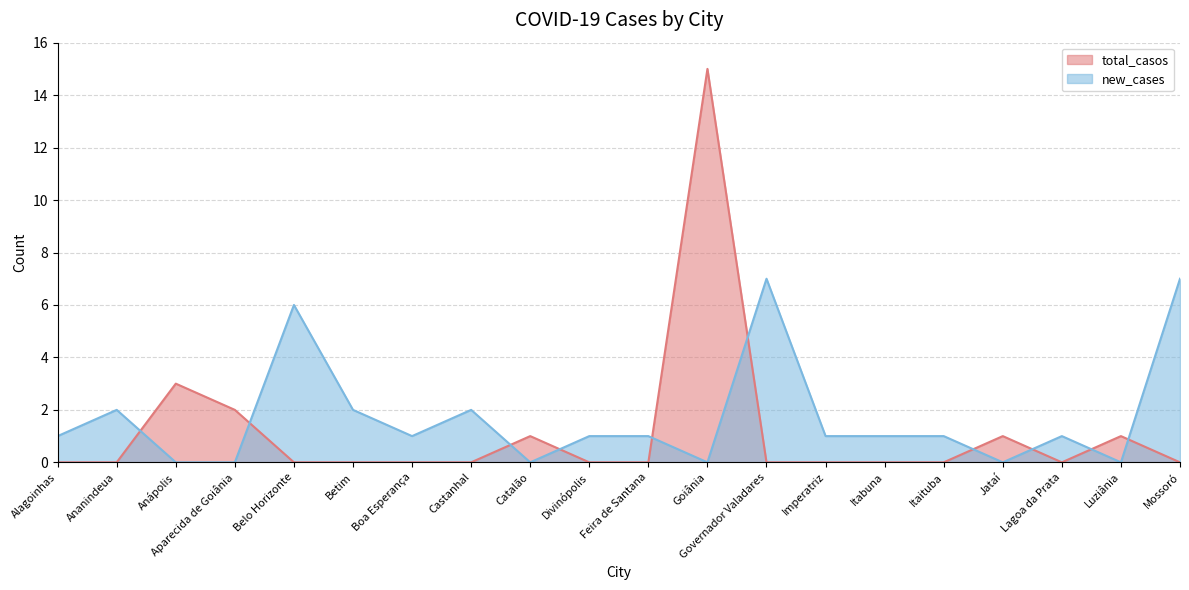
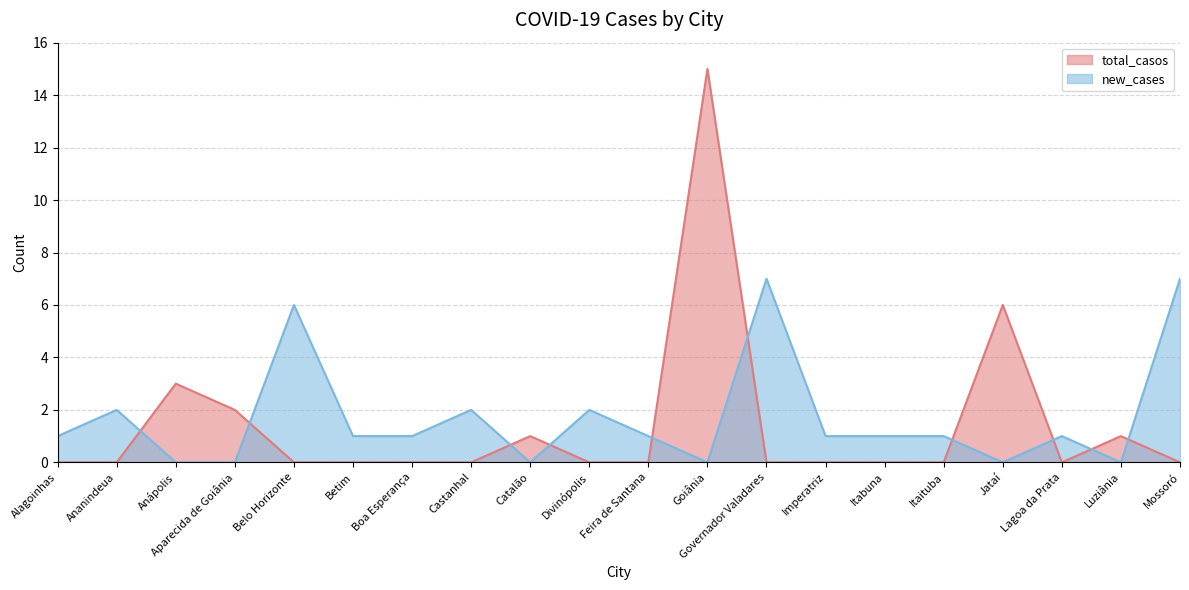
  {
    "total_casos": {
      "Alagoinhas": 0,
      "Ananindeua": 0,
      "Anápolis": 3,
      "Aparecida de Goiânia": 2,
      "Belo Horizonte": 0,
      "Betim": 0,
      "Boa Esperança": 0,
      "Castanhal": 0,
      "Catalão": 1,
      "Divinópolis": 0,
      "Feira de Santana": 0,
      "Goiânia": 15,
      "Governador Valadares": 0,
      "Imperatriz": 0,
      "Itabuna": 0,
      "Itaituba": 0,
-     "Jataí": 1,
+     "Jataí": 6,
      "Lagoa da Prata": 0,
      "Luziânia": 1,
      "Mossoró": 0
    },
    "new_cases": {
      "Alagoinhas": 1,
      "Ananindeua": 2,
      "Anápolis": 0,
      "Aparecida de Goiânia": 0,
      "Belo Horizonte": 6,
-     "Betim": 2,
+     "Betim": 1,
      "Boa Esperança": 1,
      "Castanhal": 2,
      "Catalão": 0,
-     "Divinópolis": 1,
+     "Divinópolis": 2,
      "Feira de Santana": 1,
      "Goiânia": 0,
      "Governador Valadares": 7,
      "Imperatriz": 1,
      "Itabuna": 1,
      "Itaituba": 1,
      "Jataí": 0,
      "Lagoa da Prata": 1,
      "Luziânia": 0,
      "Mossoró": 7
    }
  }
